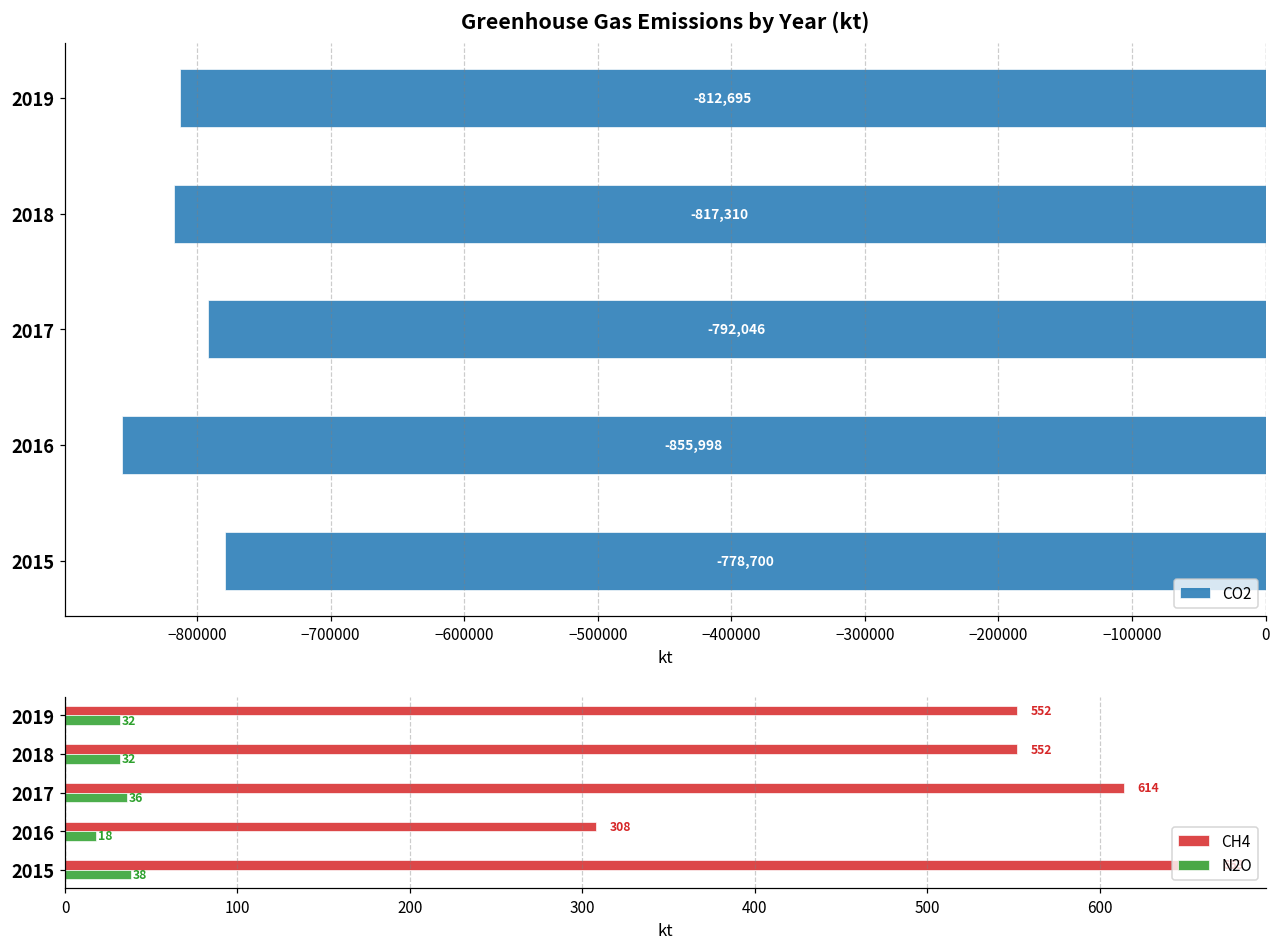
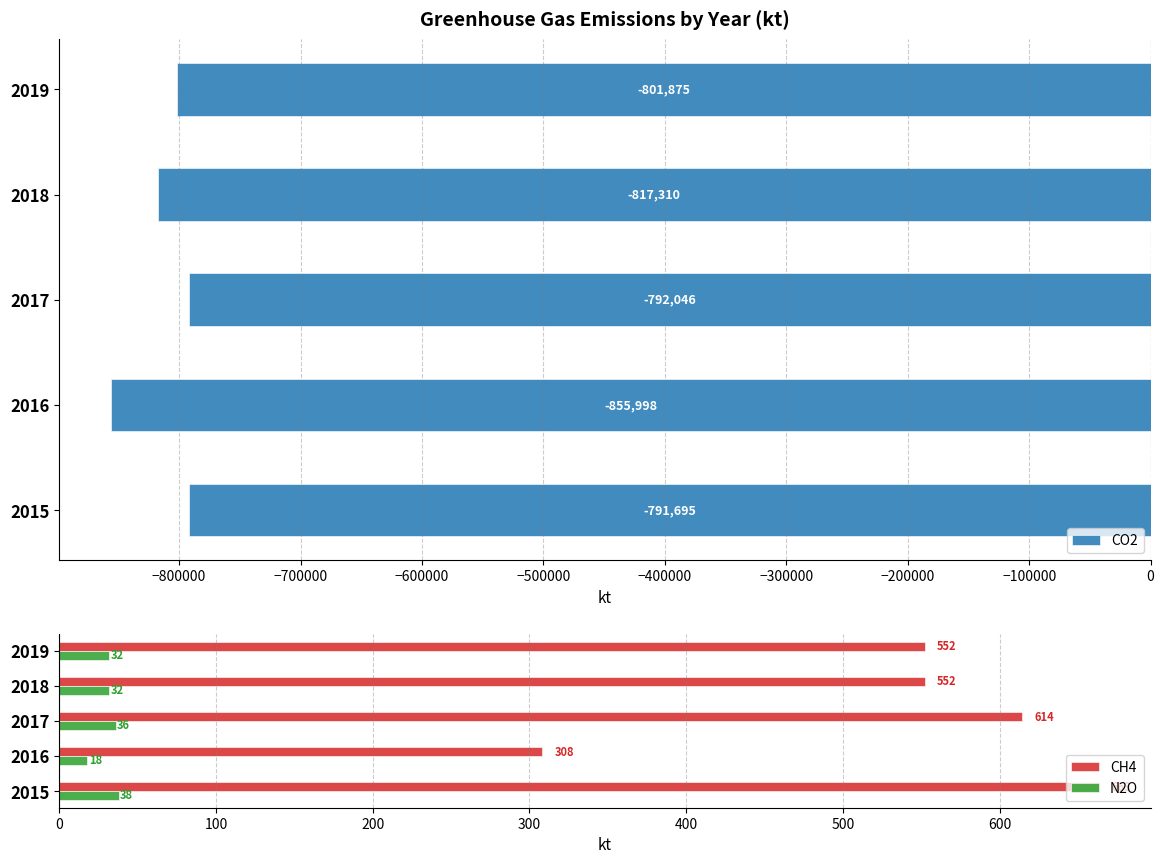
  {
    "Greenhouse Gas Emissions by Year (kt)": {
-     "2019": "-812,695",
+     "2019": "-801,875",
      "2018": "-817,310",
      "2017": "-792,046",
      "2016": "-855,998",
-     "2015": "-778,700"
+     "2015": "-791,695"
    }
  }
